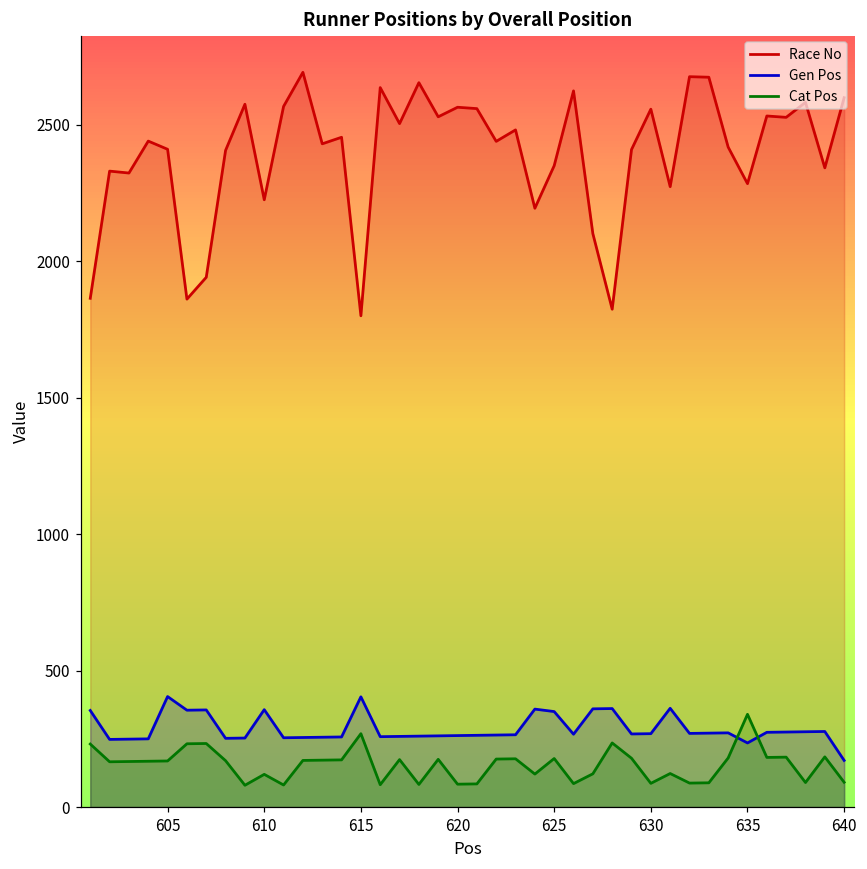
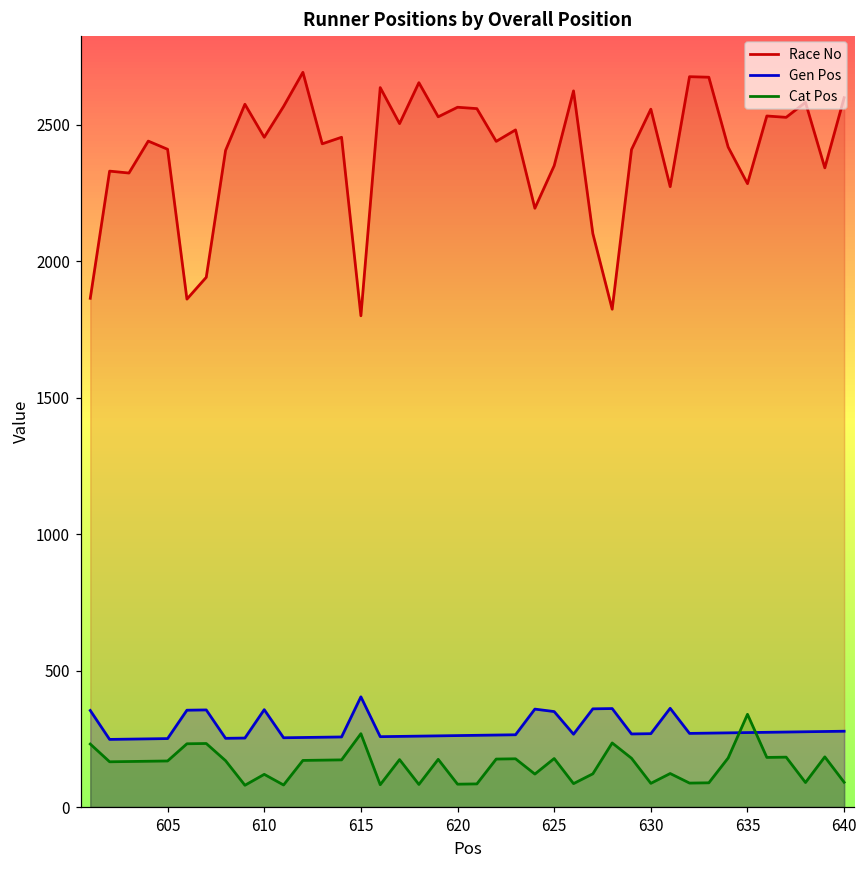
  {
    "Race No": {
      "605": 2410,
-     "610": 2230,
+     "610": 2450,
      "615": 1800,
      "620": 2560,
      "625": 2350,
      "630": 2560,
      "635": 2280
    },
    "Gen Pos": {
-     "605": 410,
+     "605": 250,
      "610": 360,
      "615": 400,
      "620": 260,
      "625": 350,
      "630": 270,
-     "635": 240,
-     "640": 170
+     "635": 270,
+     "640": 280
    },
    "Cat Pos": {
      "605": 170,
      "610": 120,
      "615": 270,
      "620": 80,
      "625": 180,
      "630": 90,
      "635": 340,
      "640": 90
    }
  }
